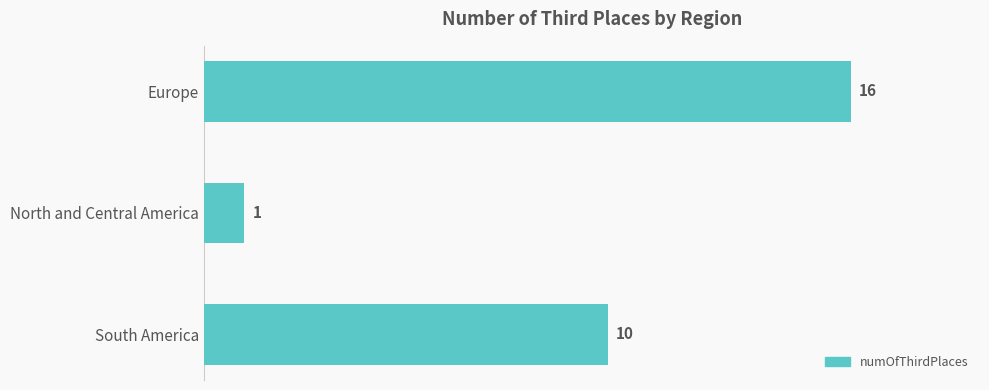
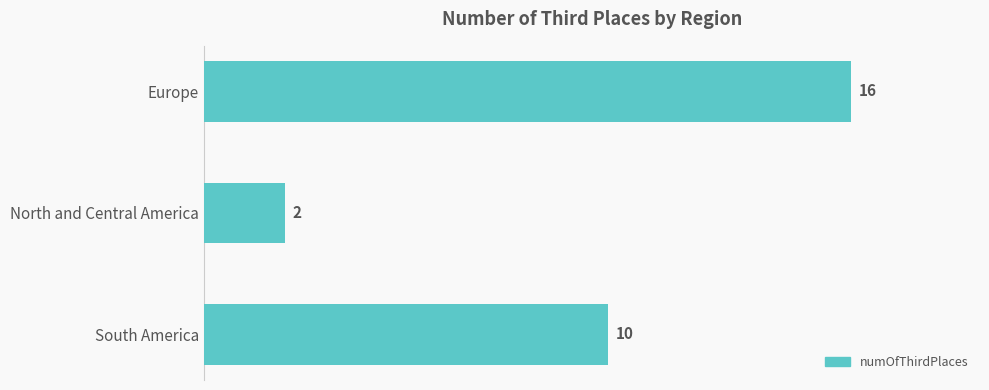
  {
    "Europe": 16,
-   "North and Central America": 1,
+   "North and Central America": 2,
    "South America": 10
  }
